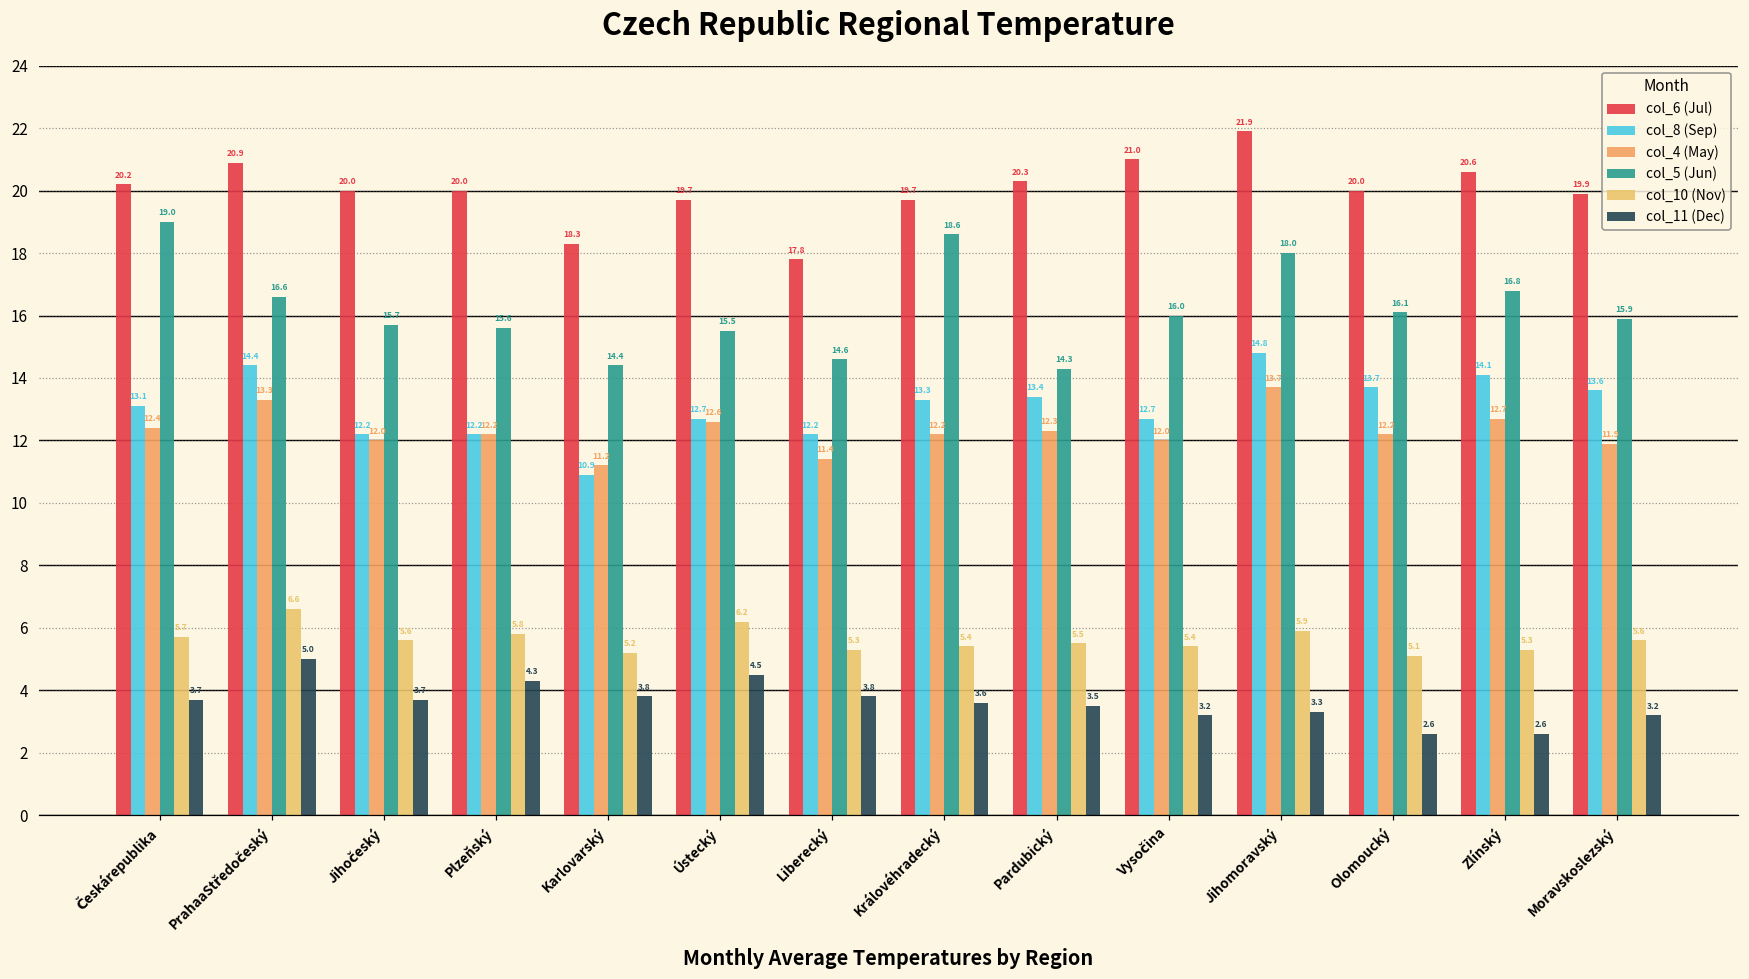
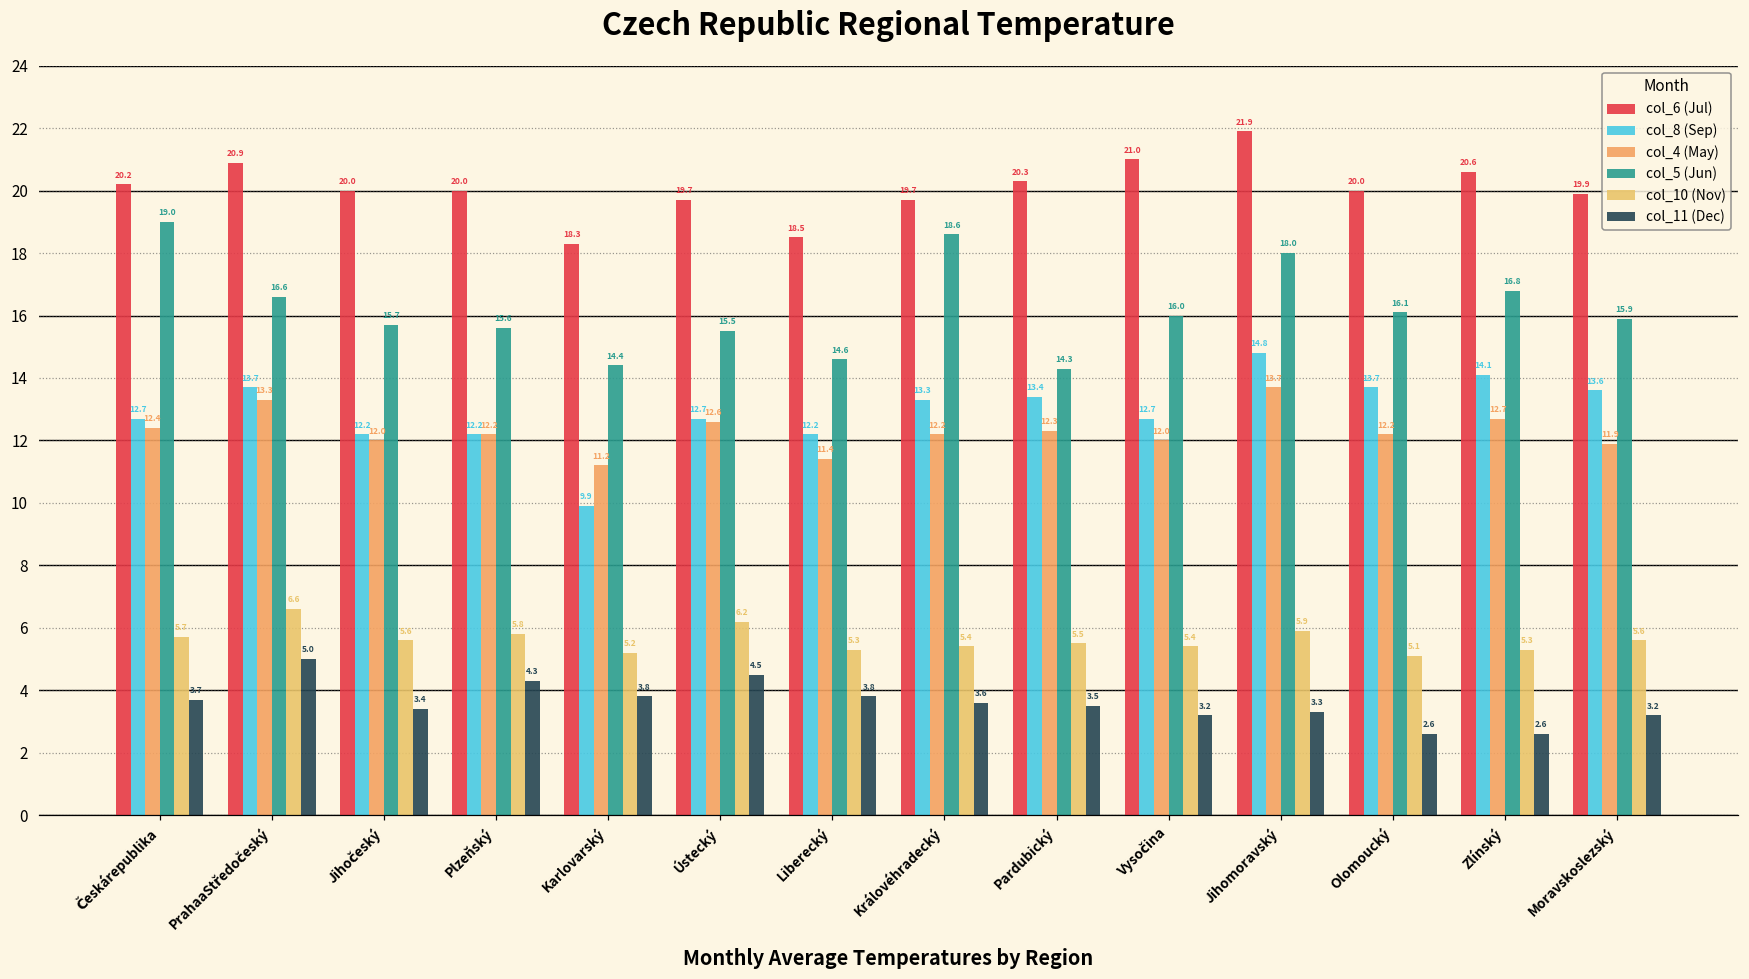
  {
    "col_6 (Jul)": {
      "Českárepublika": 20.2,
      "PrahaaStředočeský": 20.9,
      "Jihočeský": 20.0,
      "Plzeňský": 20.0,
      "Karlovarský": 18.3,
      "Ústecký": 19.7,
-     "Liberecký": 17.8,
+     "Liberecký": 18.5,
      "Královéhradecký": 19.7,
      "Pardubický": 20.3,
      "Vysočina": 21.0,
      "Jihomoravský": 21.9,
      "Olomoucký": 20.0,
      "Zlínský": 20.6,
      "Moravskoslezský": 19.9
    },
    "col_8 (Sep)": {
-     "Českárepublika": 13.1,
-     "PrahaaStředočeský": 14.4,
+     "Českárepublika": 12.7,
+     "PrahaaStředočeský": 13.7,
      "Jihočeský": 12.2,
-     "Karlovarský": 10.9,
+     "Karlovarský": 9.9,
      "Ústecký": 12.7,
      "Liberecký": 12.2,
      "Královéhradecký": 13.3,
      "Pardubický": 13.4,
      "Vysočina": 12.7,
      "Jihomoravský": 14.8,
      "Olomoucký": 13.7,
      "Zlínský": 14.1,
      "Moravskoslezský": 13.6
    },
    "col_5 (Jun)": {
      "Českárepublika": 19.0,
      "PrahaaStředočeský": 16.6,
      "Jihočeský": 15.7,
      "Plzeňský": 15.6,
      "Karlovarský": 14.4,
      "Ústecký": 15.5,
      "Liberecký": 14.6,
      "Královéhradecký": 18.6,
      "Pardubický": 14.3,
      "Vysočina": 16.0,
      "Jihomoravský": 18.0,
      "Olomoucký": 16.1,
      "Zlínský": 16.8,
      "Moravskoslezský": 15.9
    },
    "col_11 (Dec)": {
      "Českárepublika": 3.7,
      "PrahaaStředočeský": 5.0,
-     "Jihočeský": 3.7,
+     "Jihočeský": 3.4,
      "Plzeňský": 4.3,
      "Karlovarský": 3.8,
      "Ústecký": 4.5,
      "Liberecký": 3.8,
      "Královéhradecký": 3.6,
      "Pardubický": 3.5,
      "Vysočina": 3.2,
      "Jihomoravský": 3.3,
      "Olomoucký": 2.6,
      "Zlínský": 2.6,
      "Moravskoslezský": 3.2
    }
  }
